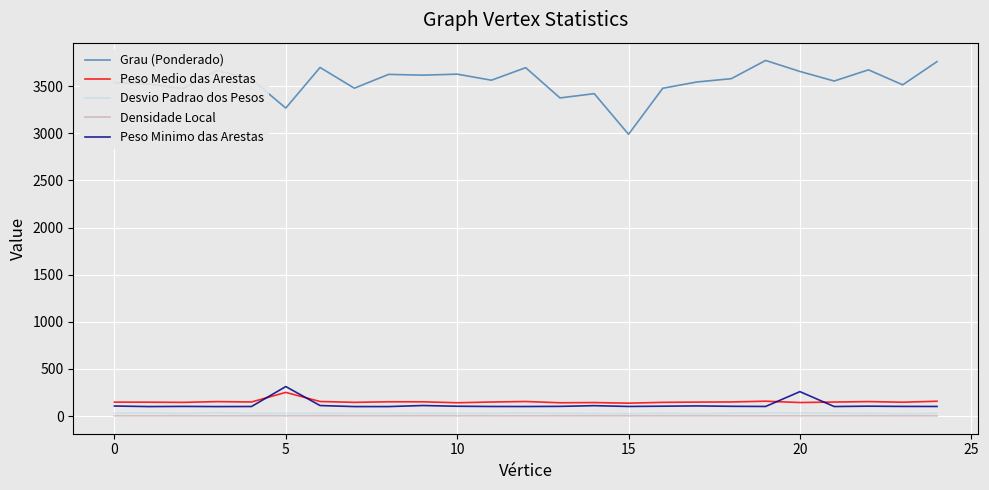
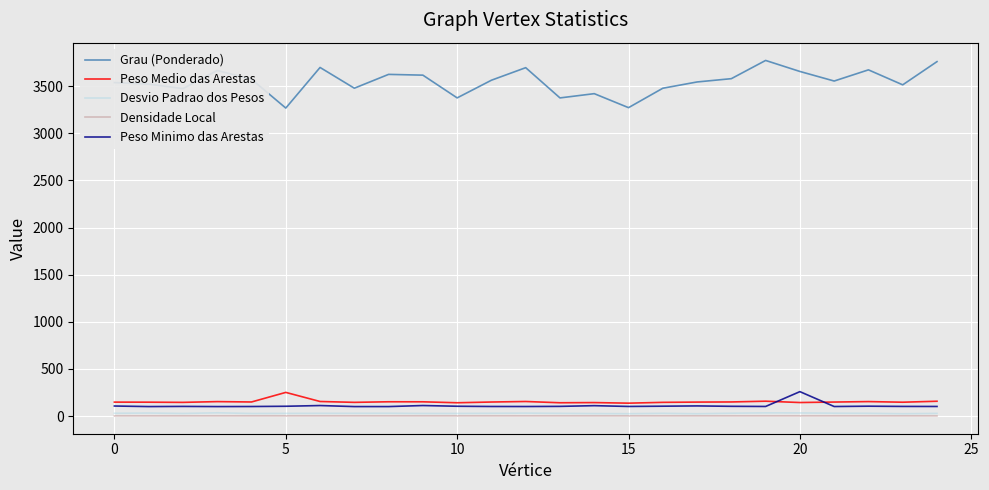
  {
    "Grau (Ponderado)": {
      "5": 3300,
-     "10": 3600,
-     "15": 3000,
+     "10": 3400,
+     "15": 3300,
      "20": 3700
    },
    "Peso Medio das Arestas": {
      "0": 100,
      "5": 300,
      "10": 100,
      "15": 100,
      "20": 100
    },
    "Desvio Padrao dos Pesos": {
      "0": 0,
      "20": 0
    },
    "Densidade Local": {
      "0": 0,
      "20": 0
    },
    "Peso Minimo das Arestas": {
      "0": 100,
-     "5": 300,
+     "5": 100,
      "10": 100,
      "15": 100,
      "20": 300
    }
  }
